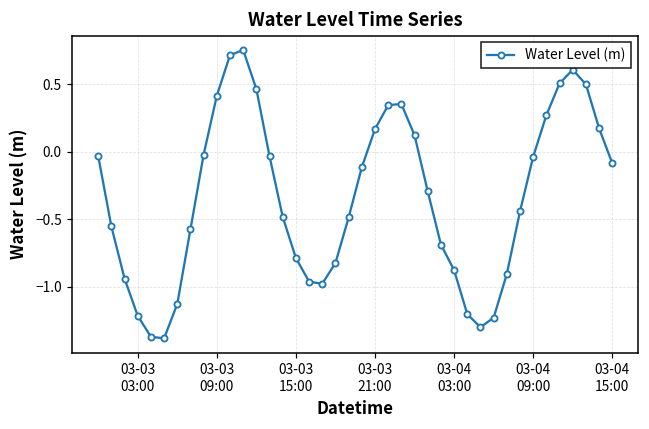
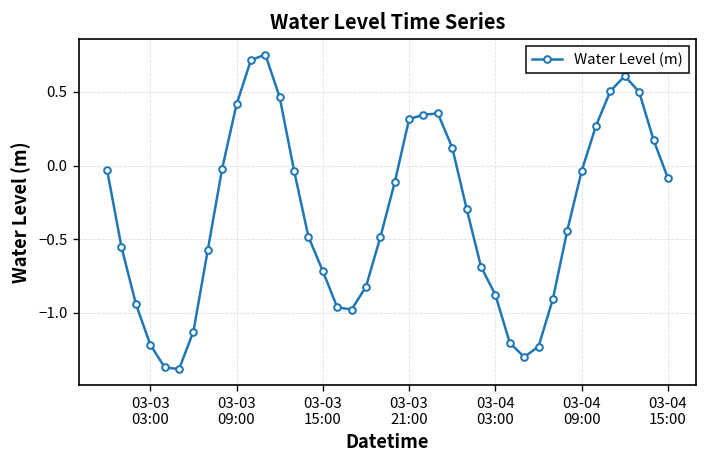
  {
    "03-03 03:00": -1.21,
    "03-03 09:00": 0.41,
-   "03-03 15:00": -0.79,
-   "03-03 21:00": 0.17,
+   "03-03 15:00": -0.72,
+   "03-03 21:00": 0.31,
    "03-04 03:00": -0.88,
    "03-04 09:00": -0.04,
    "03-04 15:00": -0.09
  }
